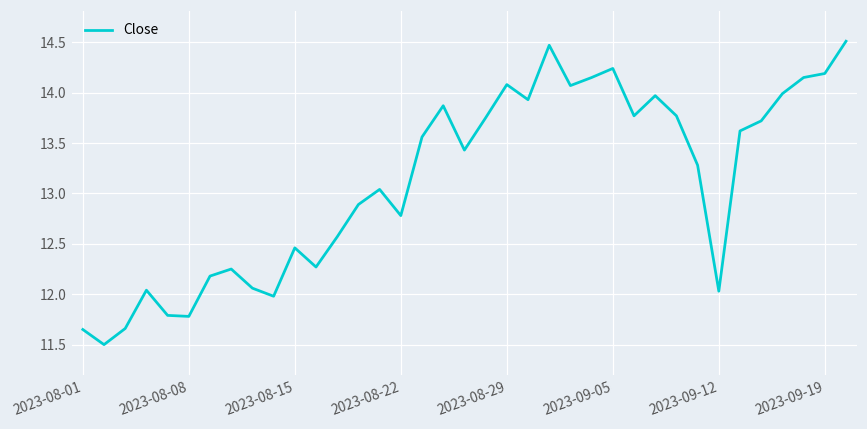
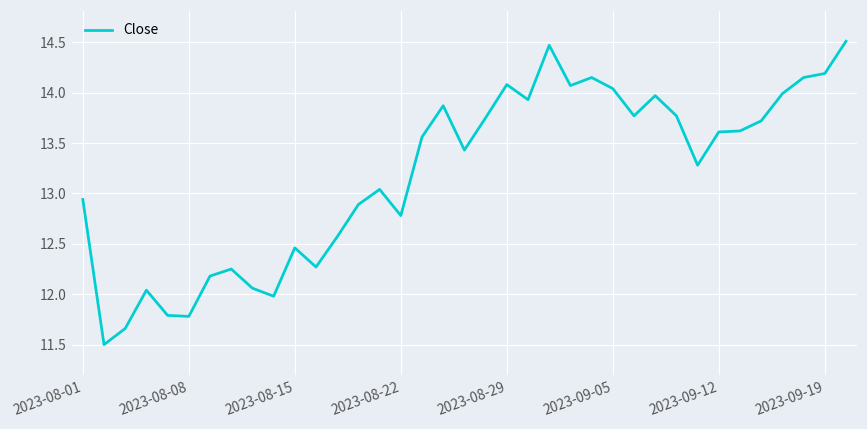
  {
-   "2023-08-01": 11.7,
+   "2023-08-01": 12.9,
    "2023-08-08": 11.8,
    "2023-08-15": 12.5,
    "2023-08-22": 12.8,
    "2023-08-29": 14.1,
-   "2023-09-05": 14.2,
-   "2023-09-12": 12.0,
+   "2023-09-05": 14.0,
+   "2023-09-12": 13.6,
    "2023-09-19": 14.2
  }
